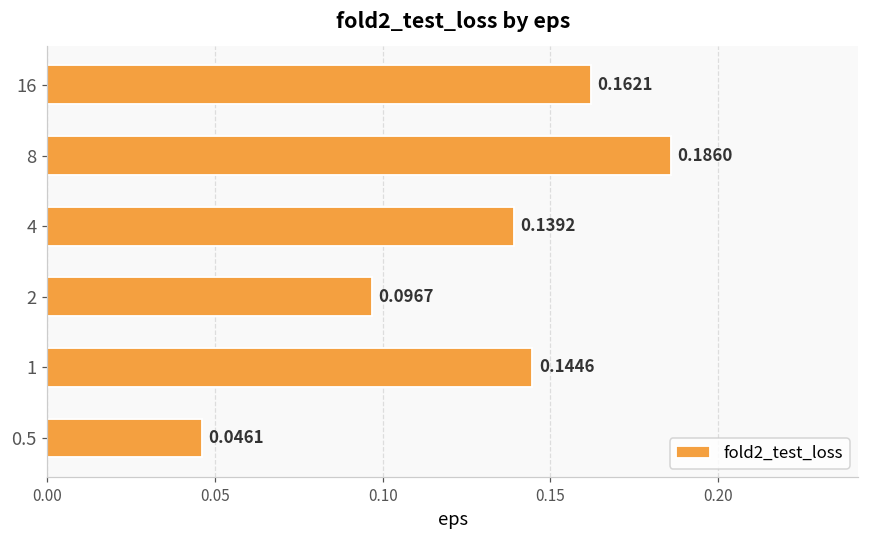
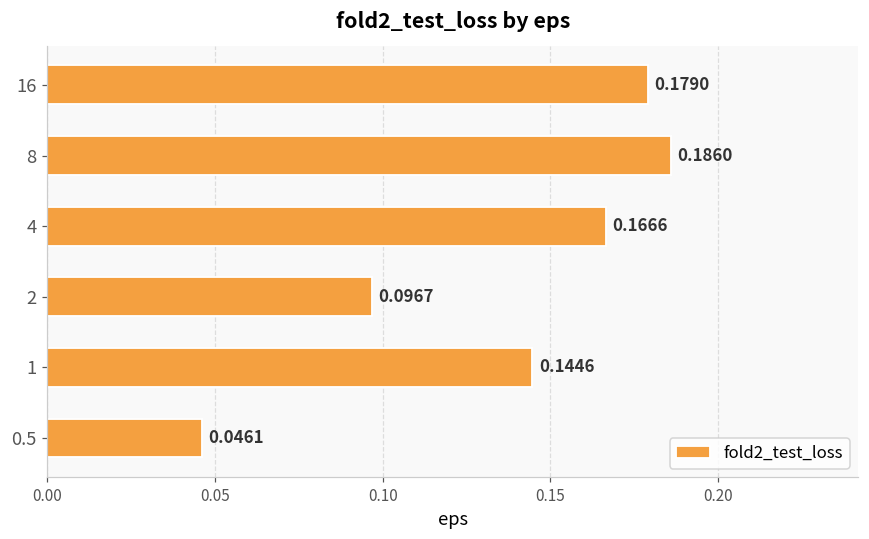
  {
-   "16": 0.1621,
+   "16": 0.1790,
    "8": 0.1860,
-   "4": 0.1392,
+   "4": 0.1666,
    "2": 0.0967,
    "1": 0.1446,
    "0.5": 0.0461
  }
